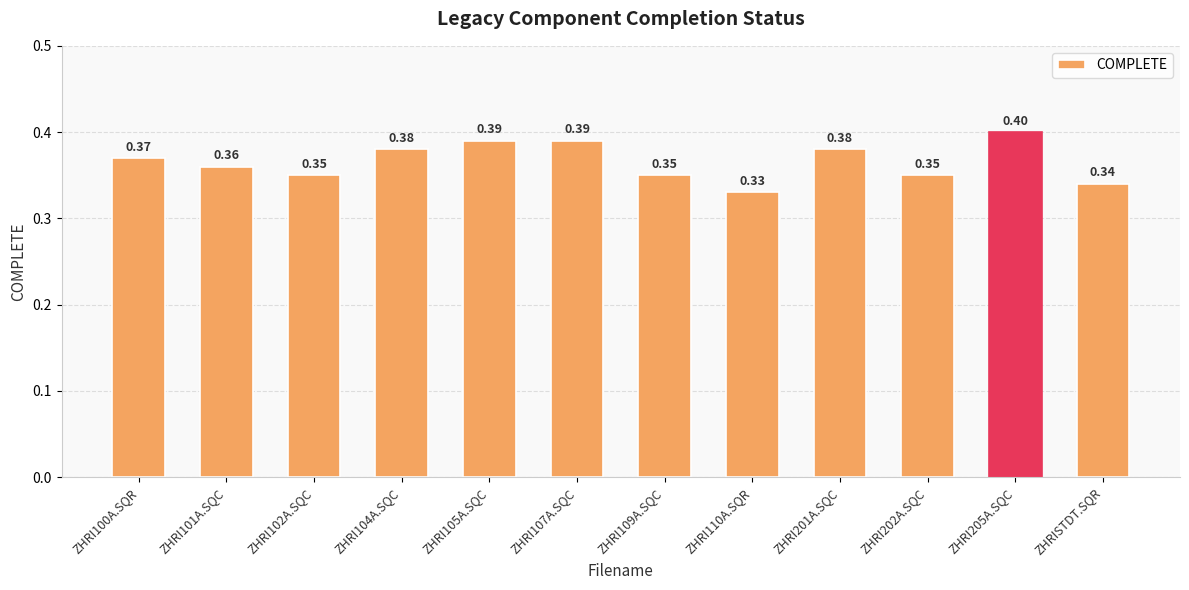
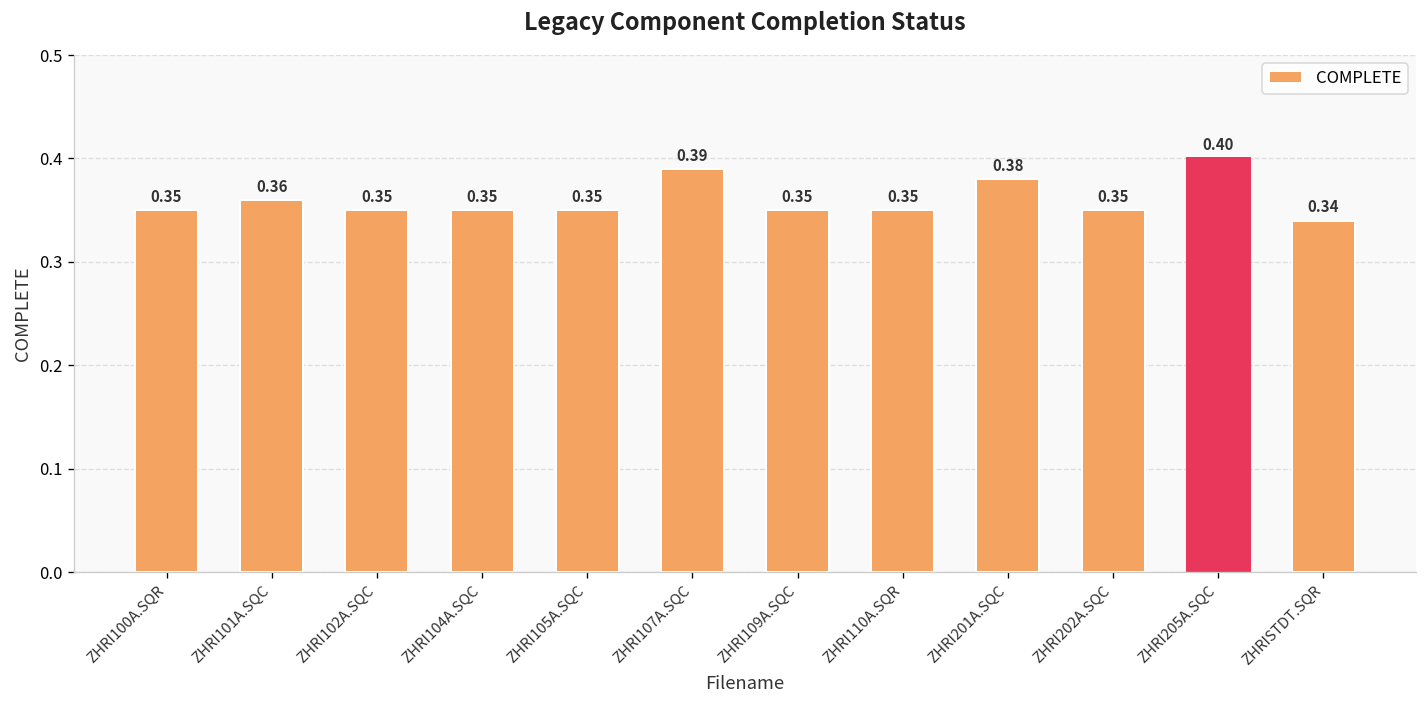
  {
-   "ZHRI100A.SQR": 0.37,
+   "ZHRI100A.SQR": 0.35,
    "ZHRI101A.SQC": 0.36,
    "ZHRI102A.SQC": 0.35,
-   "ZHRI104A.SQC": 0.38,
-   "ZHRI105A.SQC": 0.39,
+   "ZHRI104A.SQC": 0.35,
+   "ZHRI105A.SQC": 0.35,
    "ZHRI107A.SQC": 0.39,
    "ZHRI109A.SQC": 0.35,
-   "ZHRI110A.SQR": 0.33,
+   "ZHRI110A.SQR": 0.35,
    "ZHRI201A.SQC": 0.38,
    "ZHRI202A.SQC": 0.35,
    "ZHRI205A.SQC": 0.40,
    "ZHRISTDT.SQR": 0.34
  }
